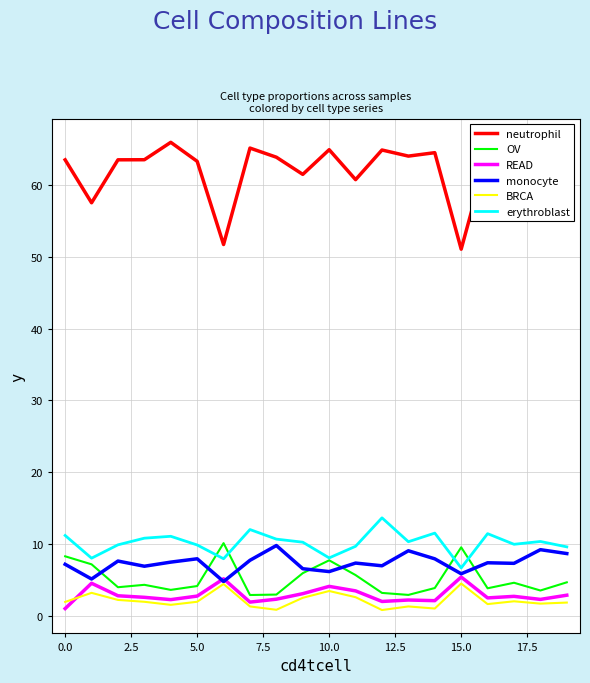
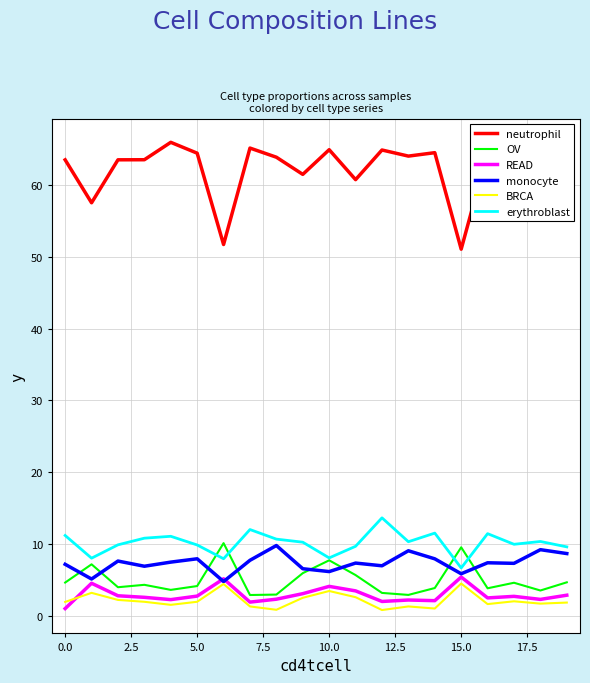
  {
    "neutrophil": {
      "0.0": 64,
-     "5.0": 63,
+     "5.0": 64,
      "10.0": 65,
      "15.0": 51
    },
    "OV": {
-     "0.0": 8,
+     "0.0": 5,
      "5.0": 4,
      "15.0": 10
    },
    "READ": {
      "0.0": 1,
      "5.0": 3,
      "10.0": 4,
      "15.0": 5
    },
    "monocyte": {
      "0.0": 7,
      "5.0": 8,
      "10.0": 6,
      "15.0": 6
    },
    "BRCA": {
      "0.0": 2,
      "5.0": 2,
      "10.0": 3,
      "15.0": 4
    },
    "erythroblast": {
      "0.0": 11,
      "5.0": 10,
      "15.0": 7
    }
  }
